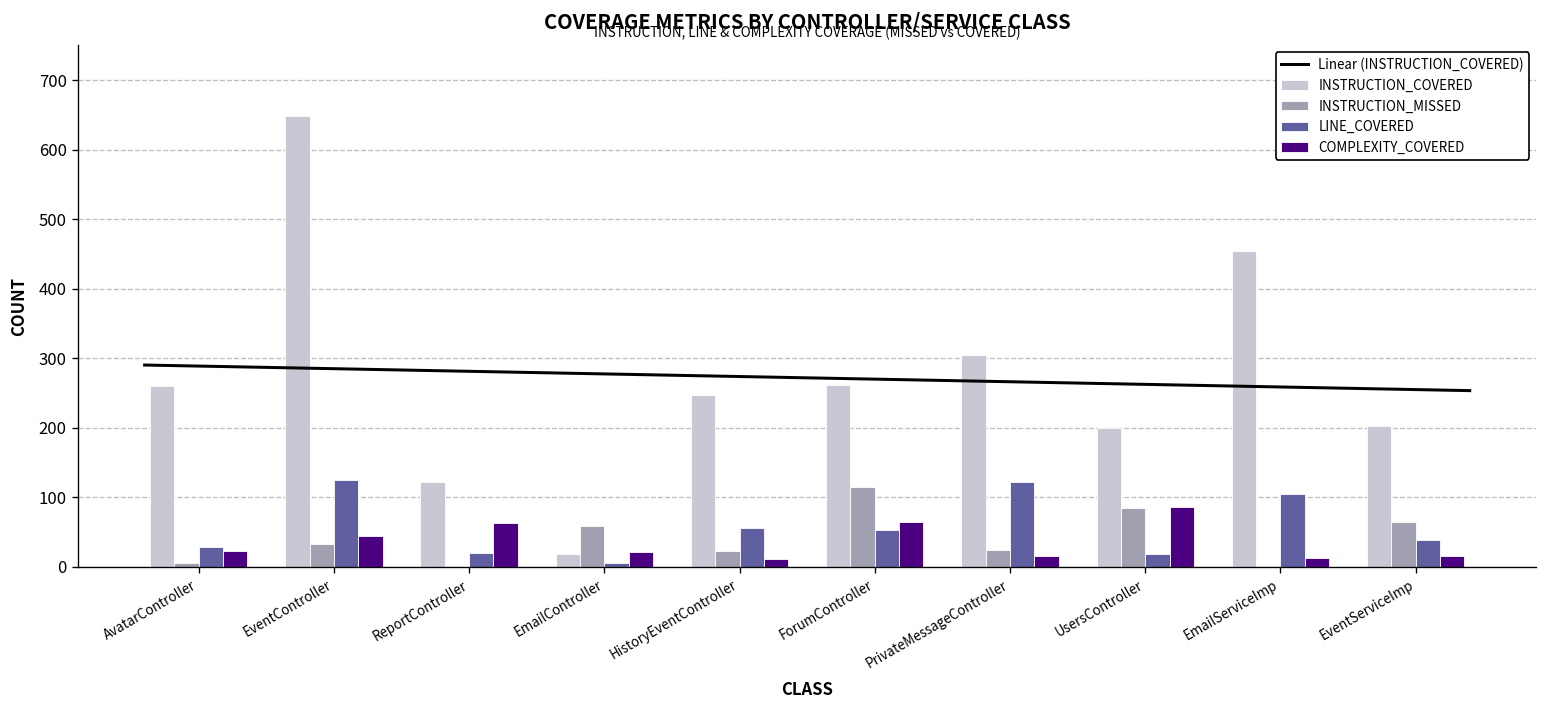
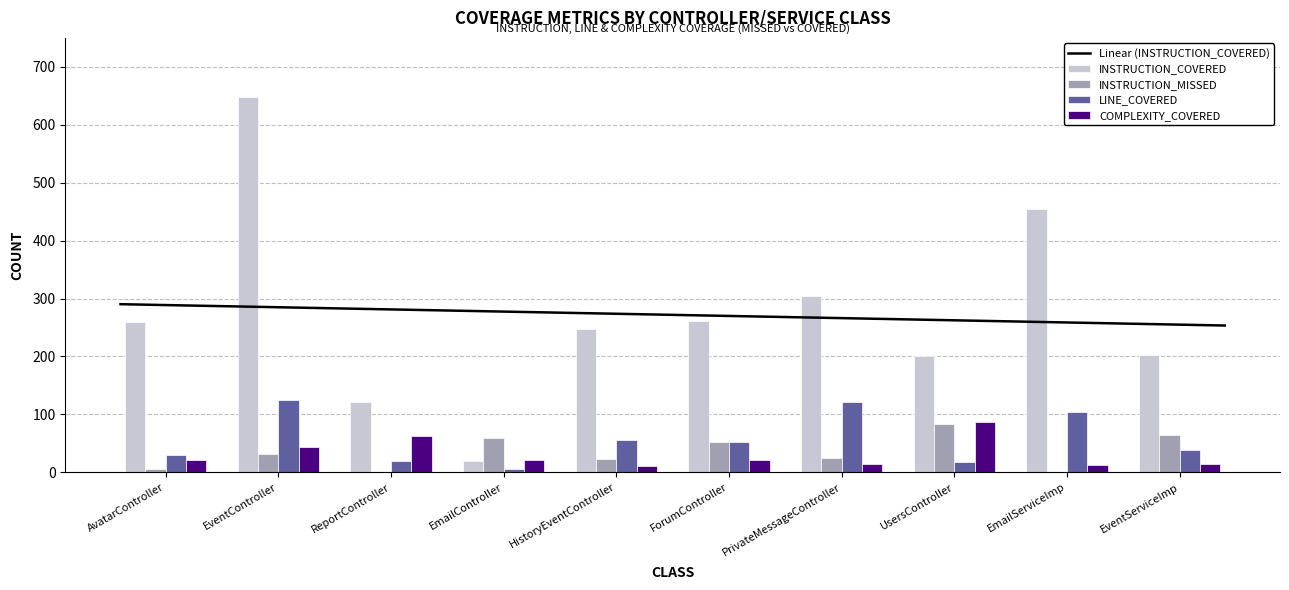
  {
    "INSTRUCTION_COVERED": {
      "AvatarController": 260,
      "EventController": 650,
      "ReportController": 120,
      "EmailController": 20,
      "HistoryEventController": 250,
      "ForumController": 260,
      "PrivateMessageController": 300,
      "UsersController": 200,
      "EmailServiceImp": 450,
      "EventServiceImp": 200
    },
    "INSTRUCTION_MISSED": {
      "AvatarController": 10,
      "EventController": 30,
      "ReportController": 0,
      "EmailController": 60,
      "HistoryEventController": 20,
-     "ForumController": 120,
+     "ForumController": 50,
      "PrivateMessageController": 20,
      "UsersController": 80,
      "EmailServiceImp": 0,
      "EventServiceImp": 70
    },
    "LINE_COVERED": {
      "AvatarController": 30,
      "EventController": 130,
      "ReportController": 20,
      "EmailController": 10,
      "HistoryEventController": 60,
      "ForumController": 50,
      "PrivateMessageController": 120,
      "UsersController": 20,
      "EmailServiceImp": 100,
      "EventServiceImp": 40
    },
    "COMPLEXITY_COVERED": {
      "AvatarController": 20,
      "EventController": 40,
      "ReportController": 60,
      "EmailController": 20,
      "HistoryEventController": 10,
-     "ForumController": 60,
+     "ForumController": 20,
      "PrivateMessageController": 20,
      "UsersController": 90,
      "EmailServiceImp": 10,
      "EventServiceImp": 20
    }
  }
